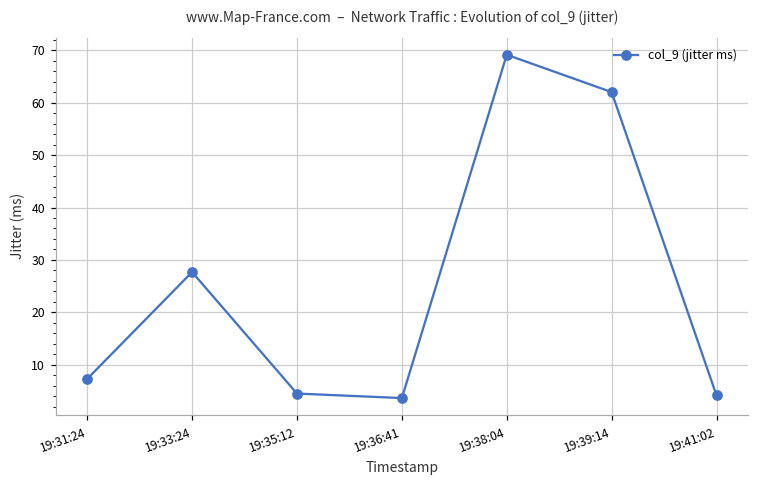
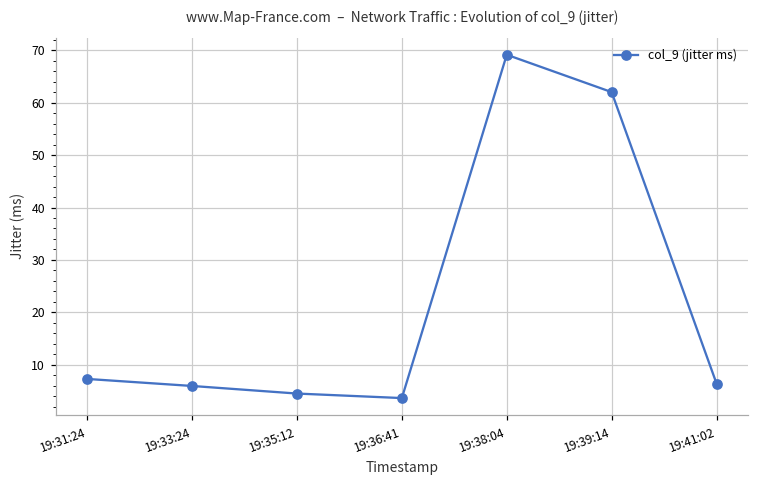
  {
    "19:31:24": 7,
-   "19:33:24": 28,
+   "19:33:24": 6,
    "19:35:12": 5,
    "19:36:41": 4,
    "19:38:04": 69,
    "19:39:14": 62,
-   "19:41:02": 4
+   "19:41:02": 6
  }
